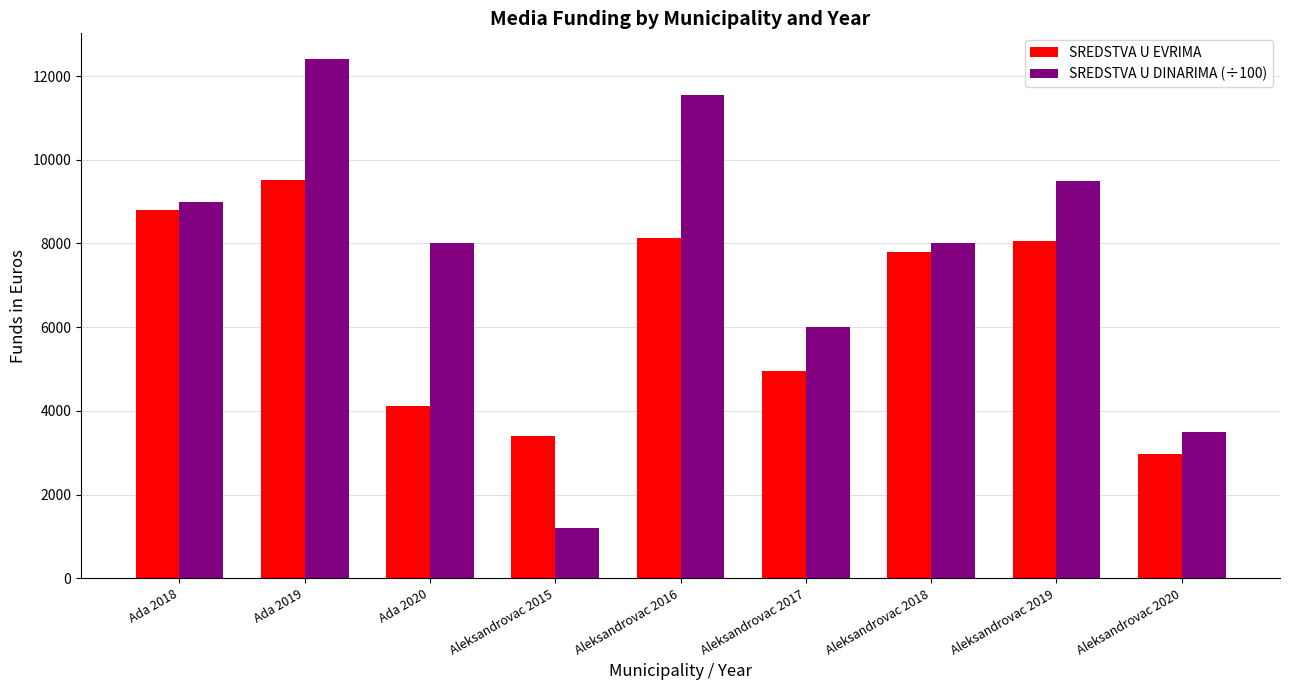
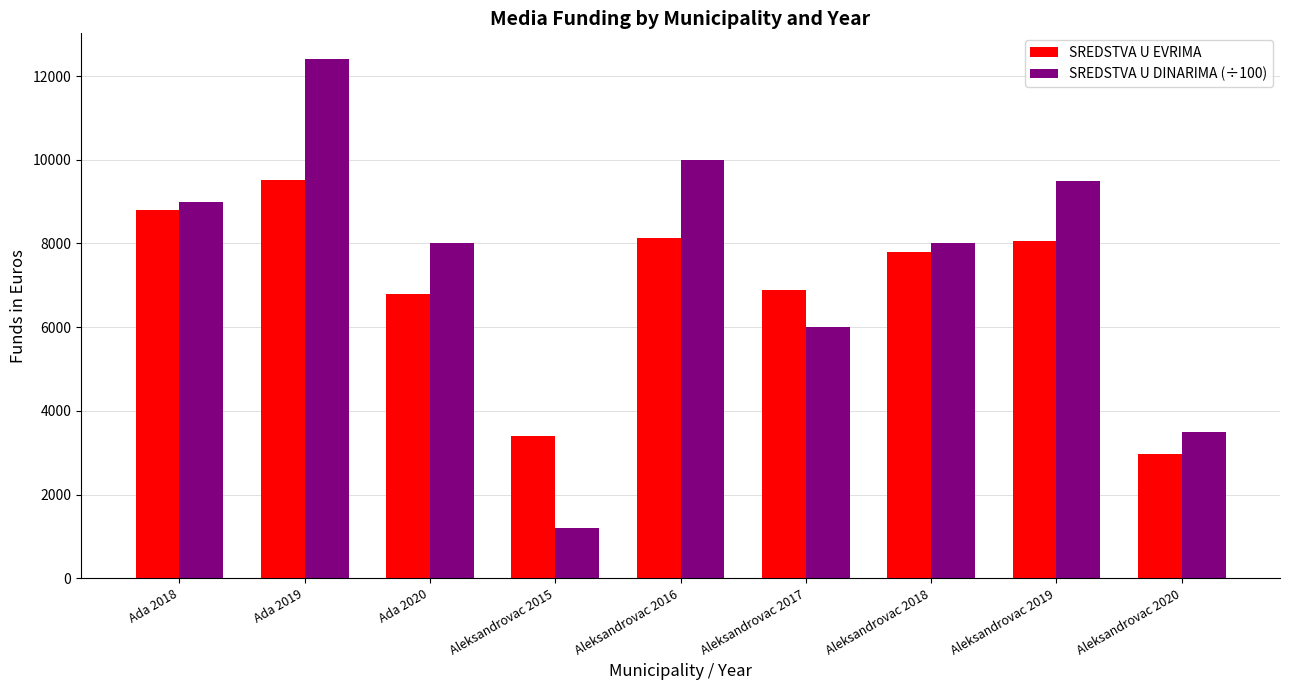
  {
    "SREDSTVA U EVRIMA": {
      "Ada 2018": 8800,
      "Ada 2019": 9500,
-     "Ada 2020": 4100,
+     "Ada 2020": 6800,
      "Aleksandrovac 2015": 3400,
      "Aleksandrovac 2016": 8100,
-     "Aleksandrovac 2017": 4900,
+     "Aleksandrovac 2017": 6900,
      "Aleksandrovac 2018": 7800,
      "Aleksandrovac 2019": 8100,
      "Aleksandrovac 2020": 3000
    },
    "SREDSTVA U DINARIMA (÷100)": {
      "Ada 2018": 9000,
      "Ada 2019": 12400,
      "Ada 2020": 8000,
      "Aleksandrovac 2015": 1200,
-     "Aleksandrovac 2016": 11600,
+     "Aleksandrovac 2016": 10000,
      "Aleksandrovac 2017": 6000,
      "Aleksandrovac 2018": 8000,
      "Aleksandrovac 2019": 9500,
      "Aleksandrovac 2020": 3500
    }
  }
